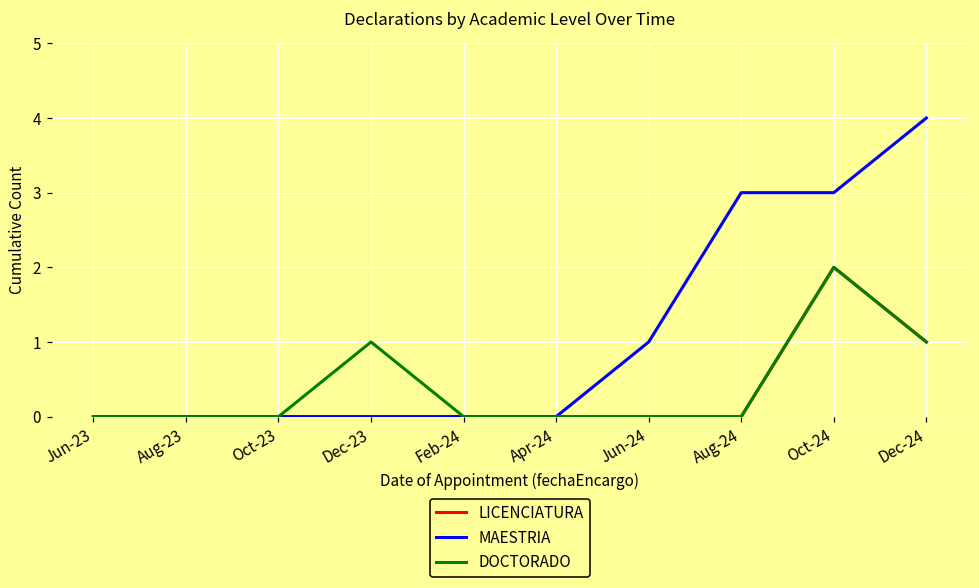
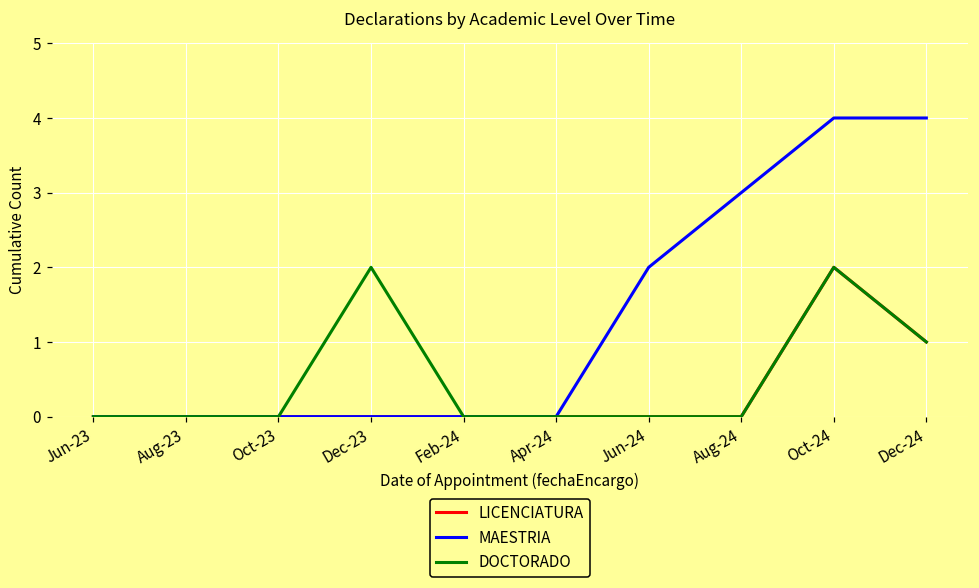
  {
    "MAESTRIA": {
-     "Jun-24": 1,
+     "Jun-24": 2,
      "Aug-24": 3,
-     "Oct-24": 3,
+     "Oct-24": 4,
      "Dec-24": 4
    },
    "DOCTORADO": {
-     "Dec-23": 1
+     "Dec-23": 2
    }
  }
